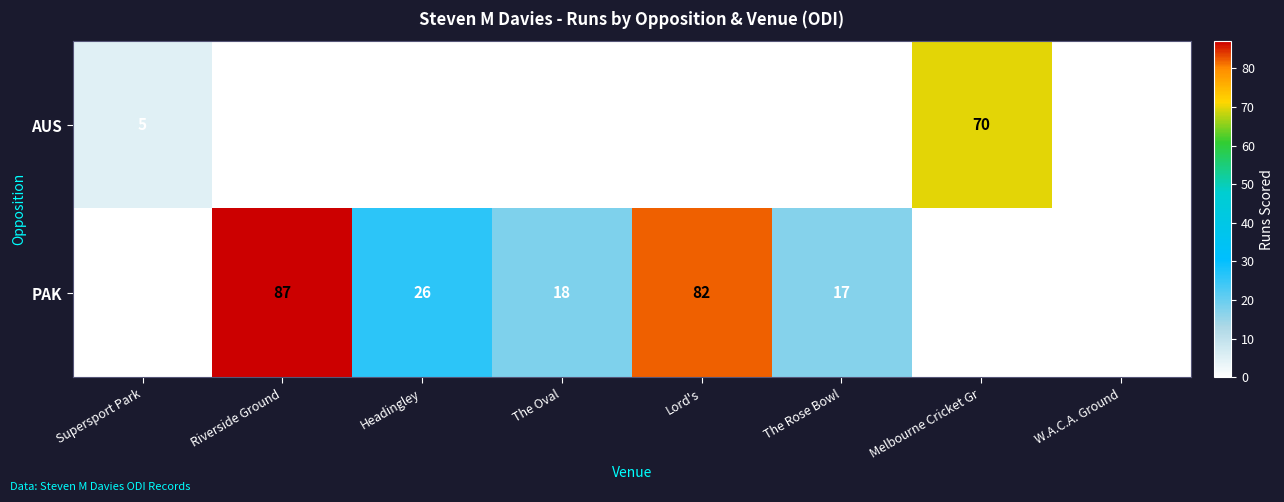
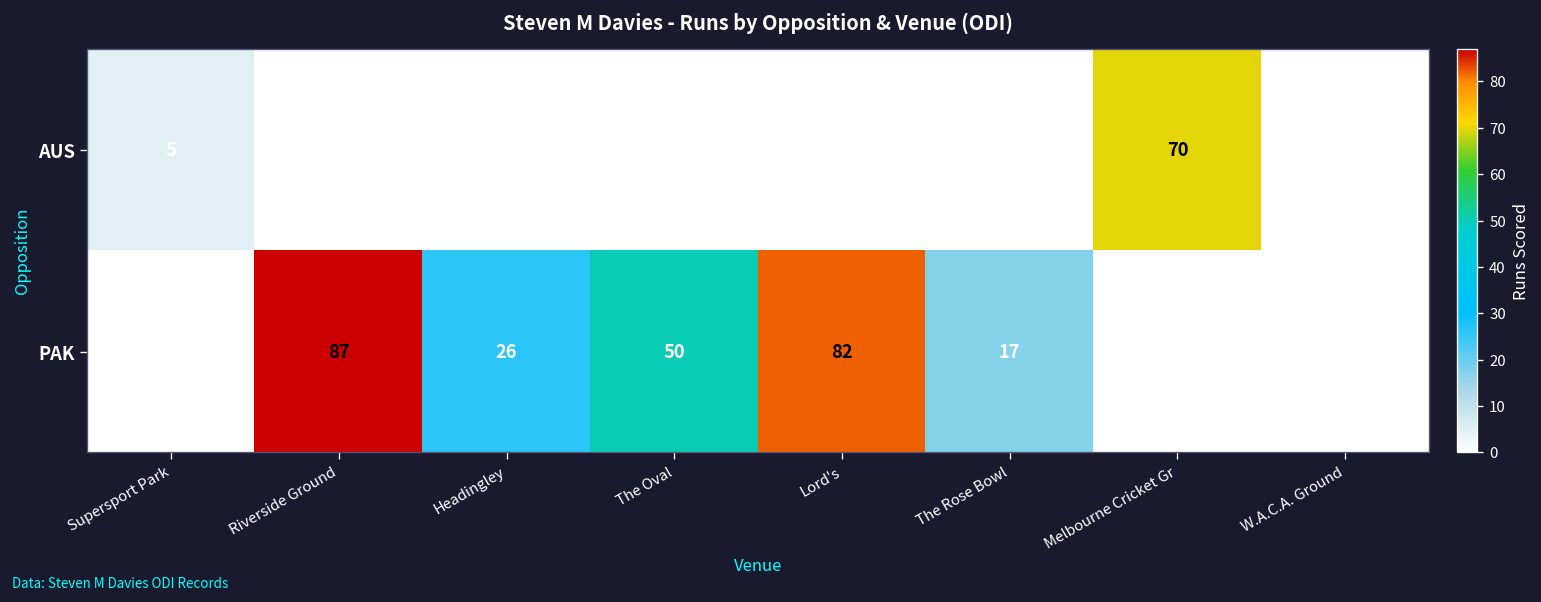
  {
    "AUS": {
      "Melbourne Cricket Gr": 70
    },
    "PAK": {
      "Riverside Ground": 87,
      "Headingley": 26,
-     "The Oval": 18,
+     "The Oval": 50,
      "Lord's": 82,
      "The Rose Bowl": 17
    }
  }
